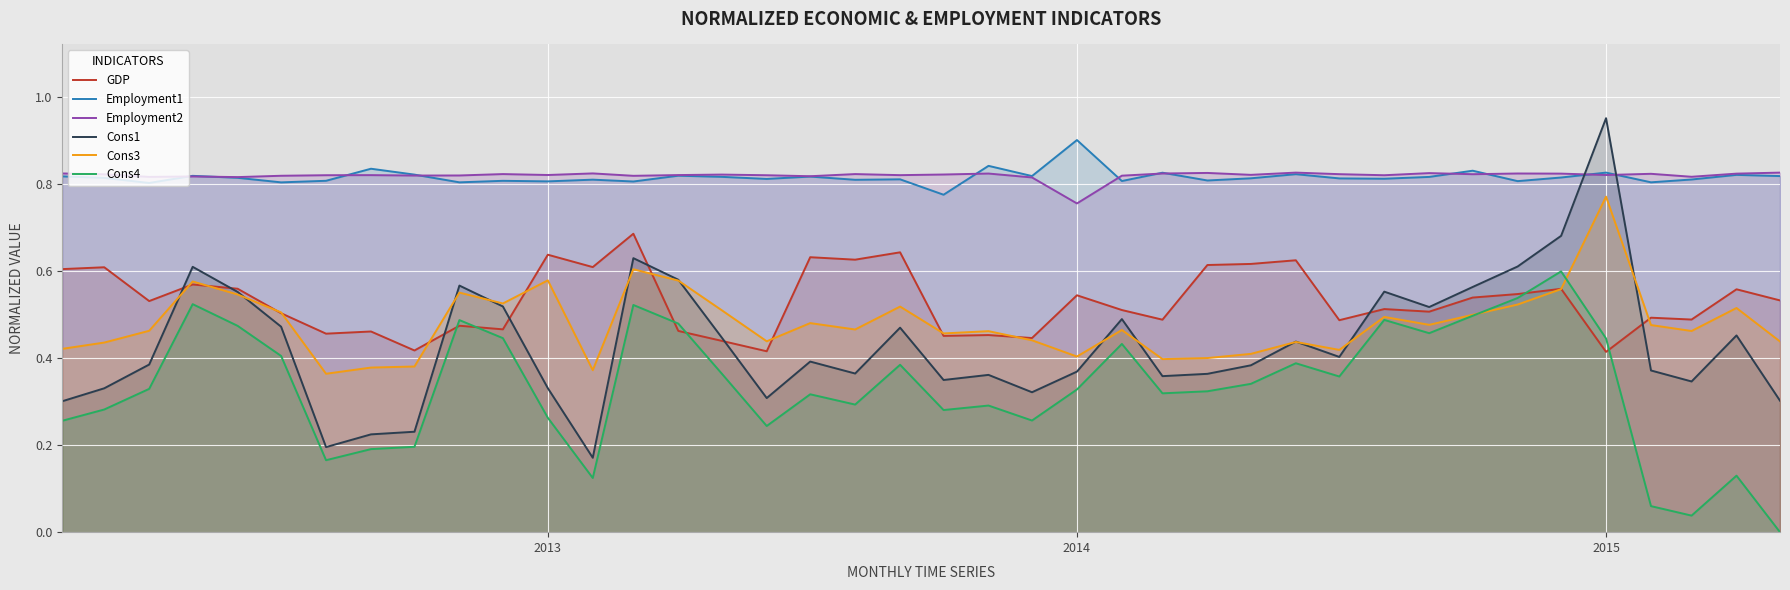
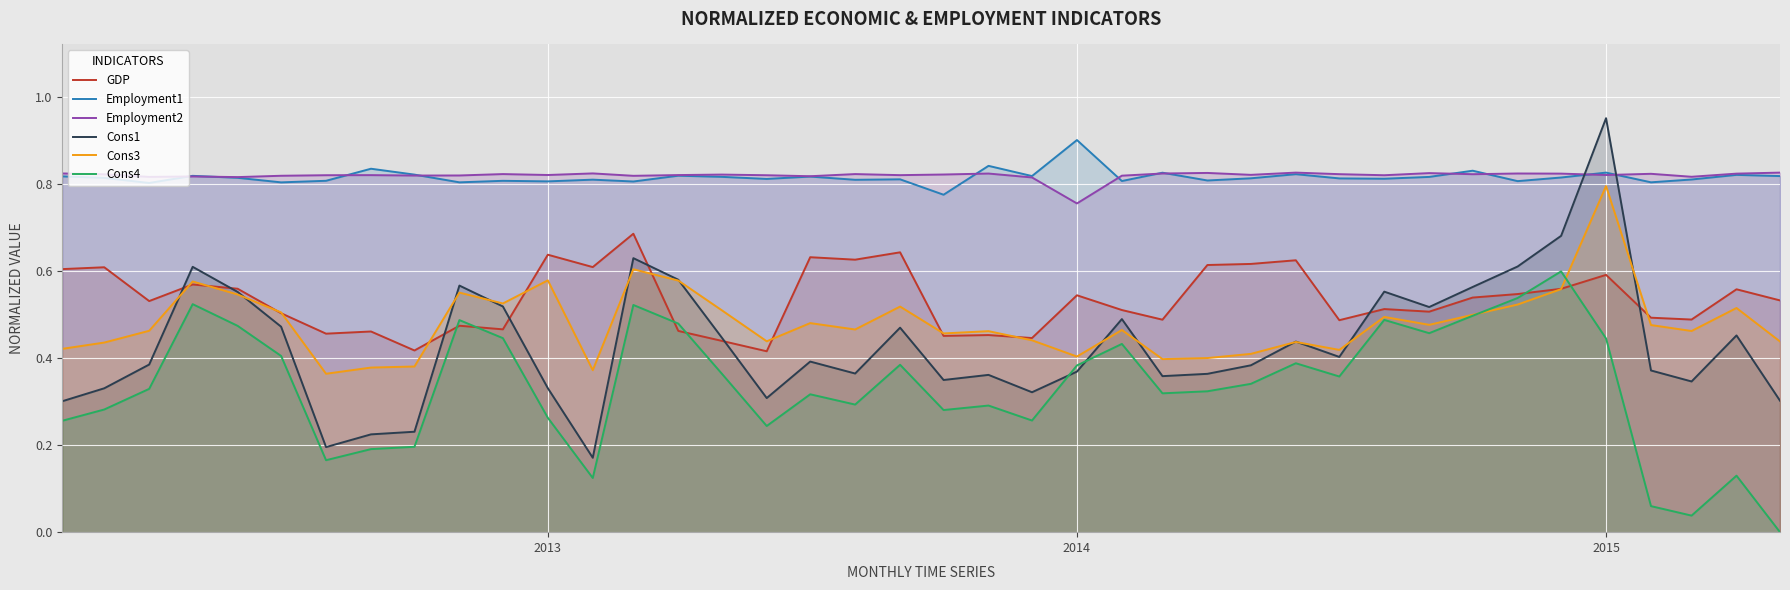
  {
    "GDP": {
      "2013": 0.64,
      "2014": 0.54,
-     "2015": 0.41
+     "2015": 0.59
    },
    "Employment1": {
      "2013": 0.81,
      "2014": 0.90
    },
    "Employment2": {
      "2013": 0.82,
      "2014": 0.75
    },
    "Cons1": {
      "2013": 0.33,
      "2014": 0.37,
      "2015": 0.95
    },
    "Cons3": {
      "2013": 0.58,
      "2014": 0.40,
-     "2015": 0.77
+     "2015": 0.79
    },
    "Cons4": {
      "2013": 0.26,
-     "2014": 0.33,
+     "2014": 0.38,
      "2015": 0.44
    }
  }
